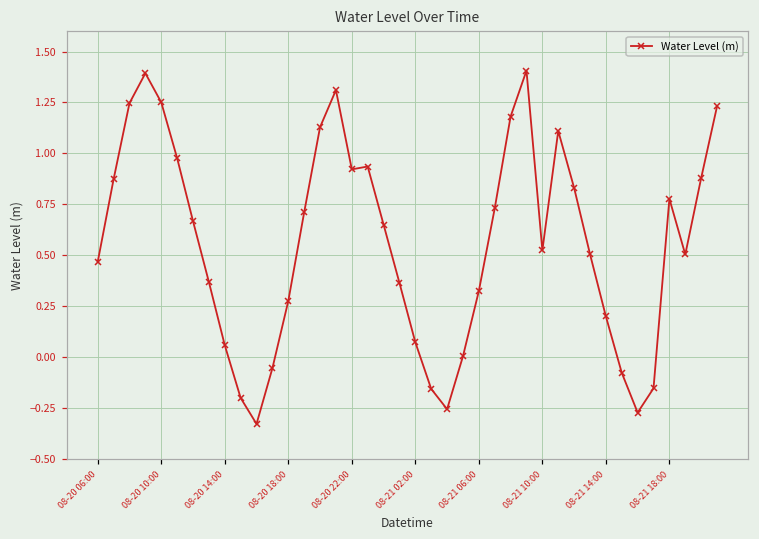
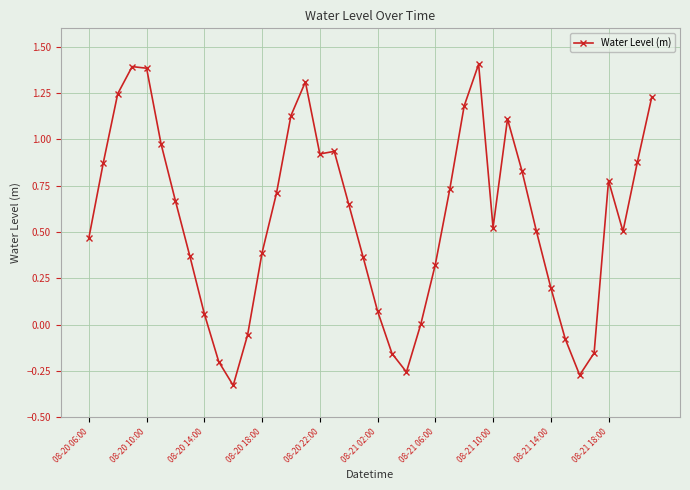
  {
    "08-20 06:00": 0.47,
-   "08-20 10:00": 1.25,
+   "08-20 10:00": 1.38,
    "08-20 14:00": 0.06,
-   "08-20 18:00": 0.28,
+   "08-20 18:00": 0.39,
    "08-20 22:00": 0.92,
    "08-21 02:00": 0.07,
    "08-21 06:00": 0.32,
    "08-21 10:00": 0.52,
    "08-21 14:00": 0.20,
    "08-21 18:00": 0.78
  }
